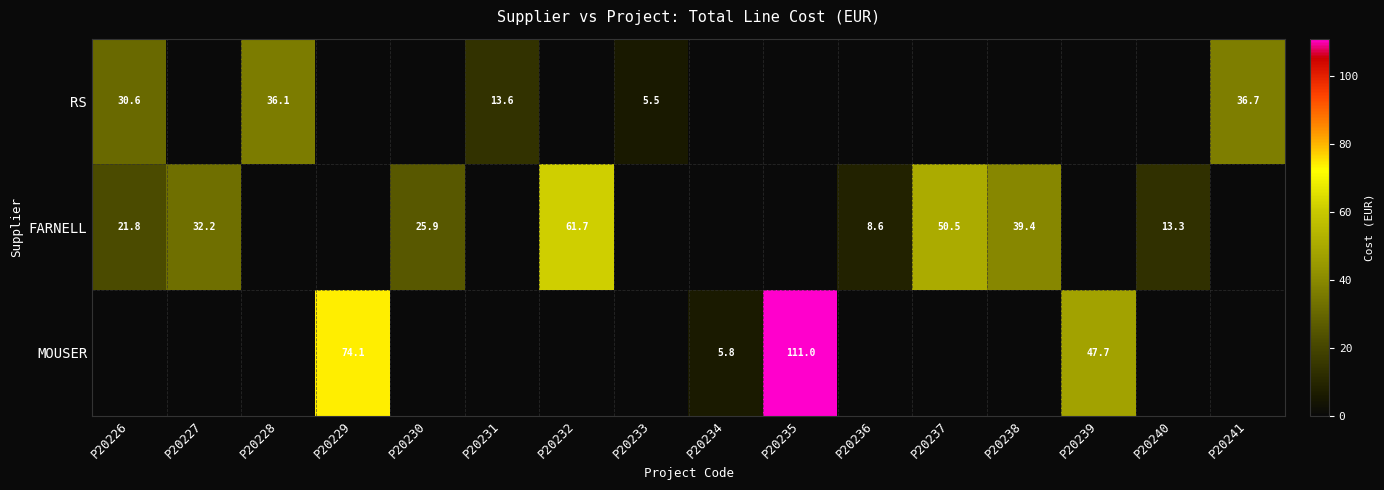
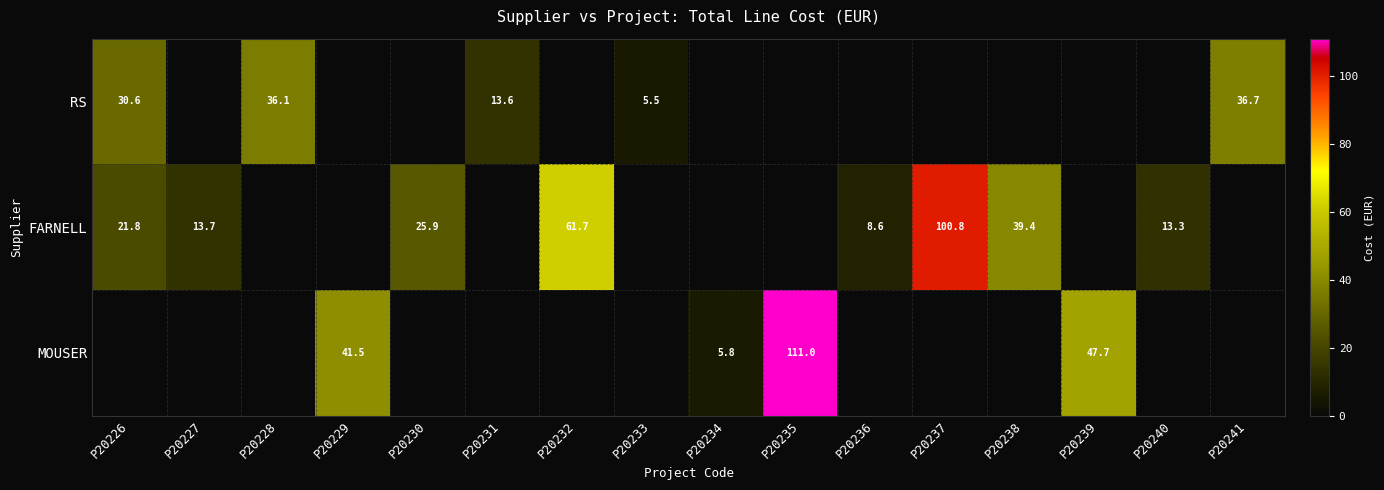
  {
    "RS": {
      "P20226": 30.6,
      "P20228": 36.1,
      "P20231": 13.6,
      "P20233": 5.5,
      "P20241": 36.7
    },
    "FARNELL": {
      "P20226": 21.8,
-     "P20227": 32.2,
+     "P20227": 13.7,
      "P20230": 25.9,
      "P20232": 61.7,
      "P20236": 8.6,
-     "P20237": 50.5,
+     "P20237": 100.8,
      "P20238": 39.4,
      "P20240": 13.3
    },
    "MOUSER": {
-     "P20229": 74.1,
+     "P20229": 41.5,
      "P20234": 5.8,
      "P20235": 111.0,
      "P20239": 47.7
    }
  }
